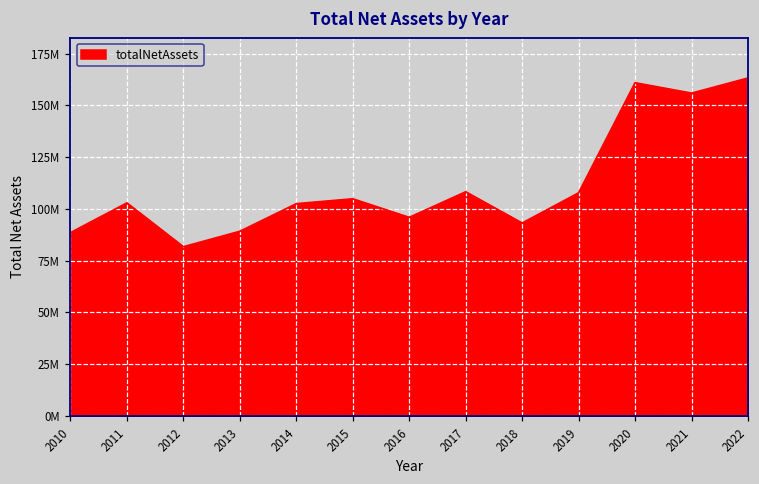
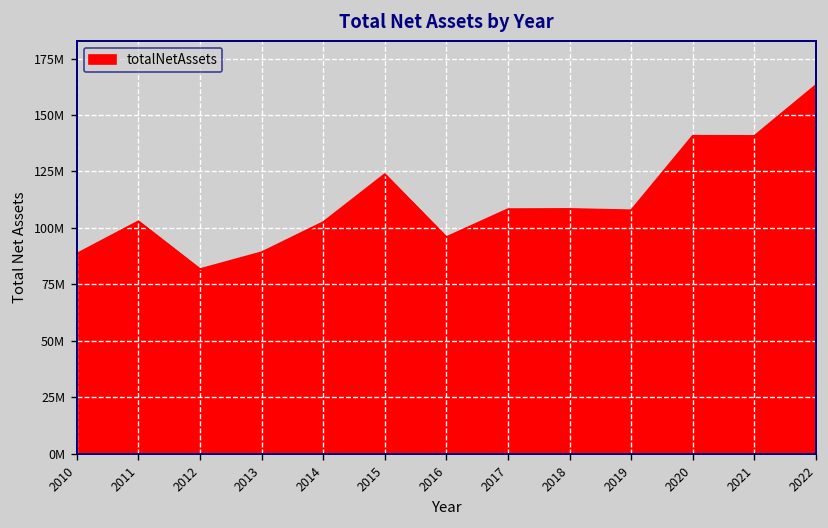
  {
    "2010": 89000000,
    "2011": 103000000,
    "2012": 82000000,
    "2013": 89000000,
    "2014": 103000000,
-   "2015": 105000000,
+   "2015": 124000000,
    "2016": 96000000,
    "2017": 108000000,
-   "2018": 93000000,
+   "2018": 108000000,
    "2019": 108000000,
-   "2020": 161000000,
-   "2021": 156000000,
+   "2020": 141000000,
+   "2021": 141000000,
    "2022": 163000000
  }
